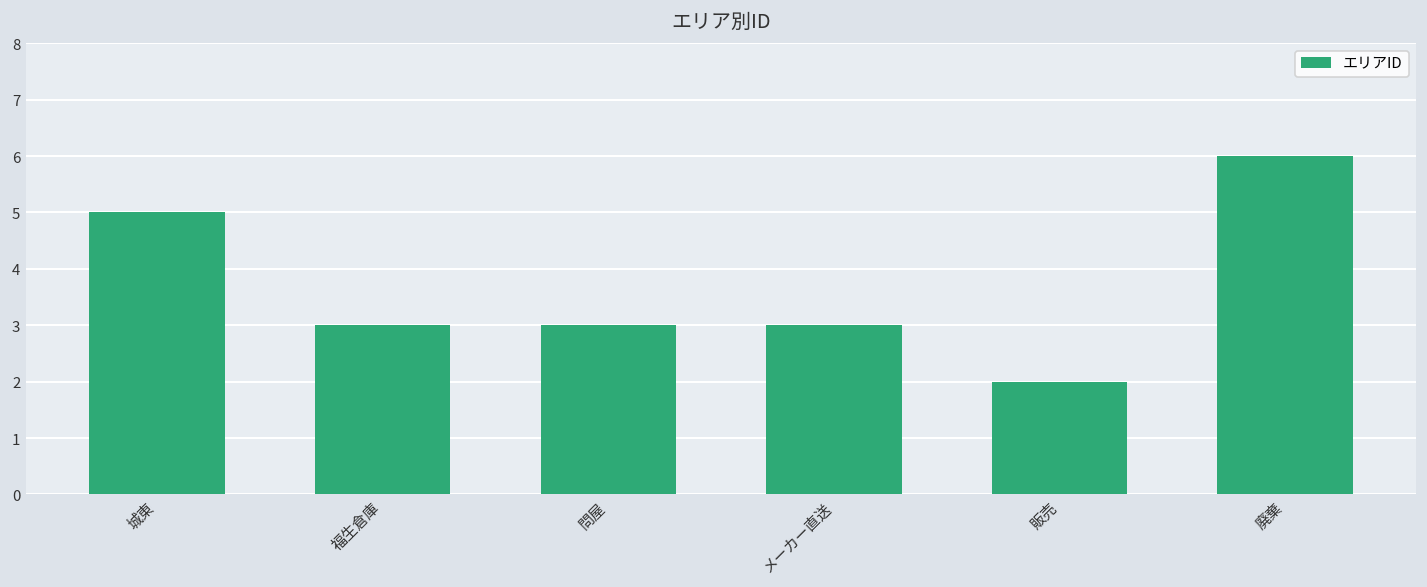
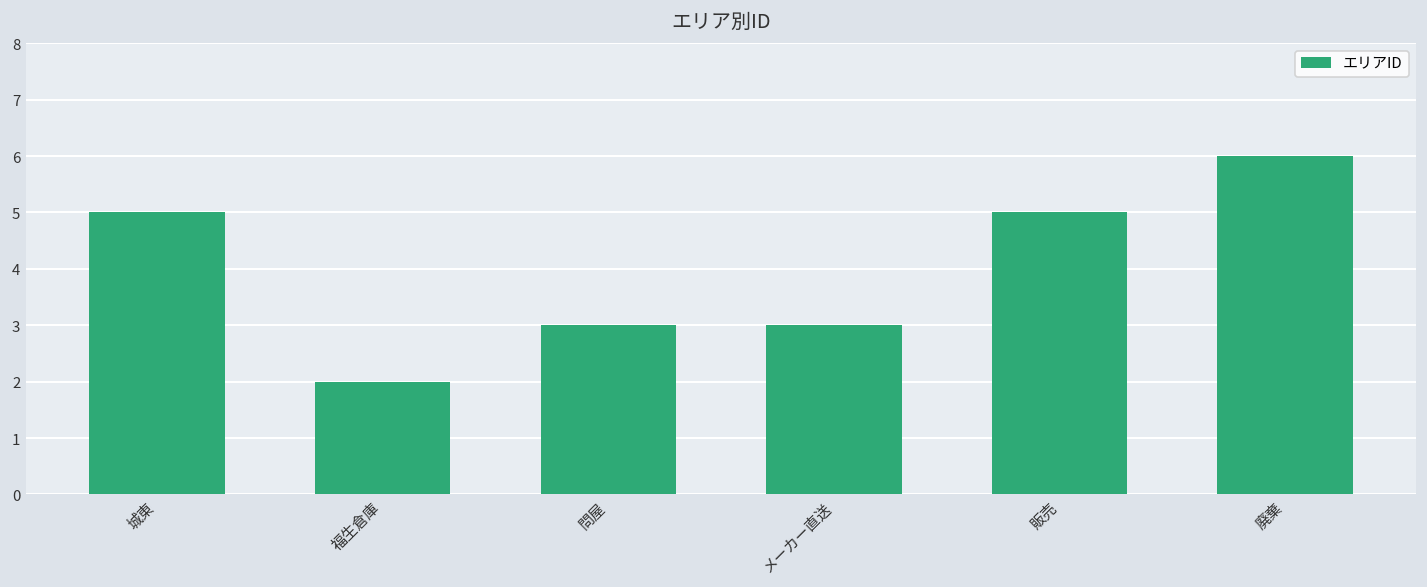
  {
    "城東": 5,
-   "福生倉庫": 3,
+   "福生倉庫": 2,
    "問屋": 3,
    "メーカー直送": 3,
-   "販売": 2,
+   "販売": 5,
    "廃棄": 6
  }
